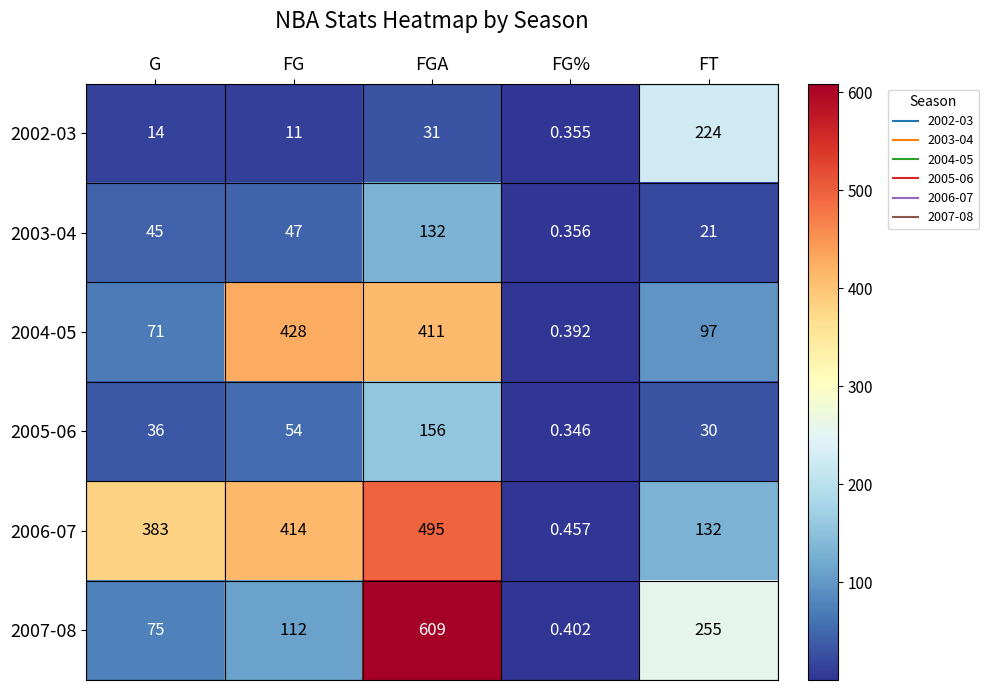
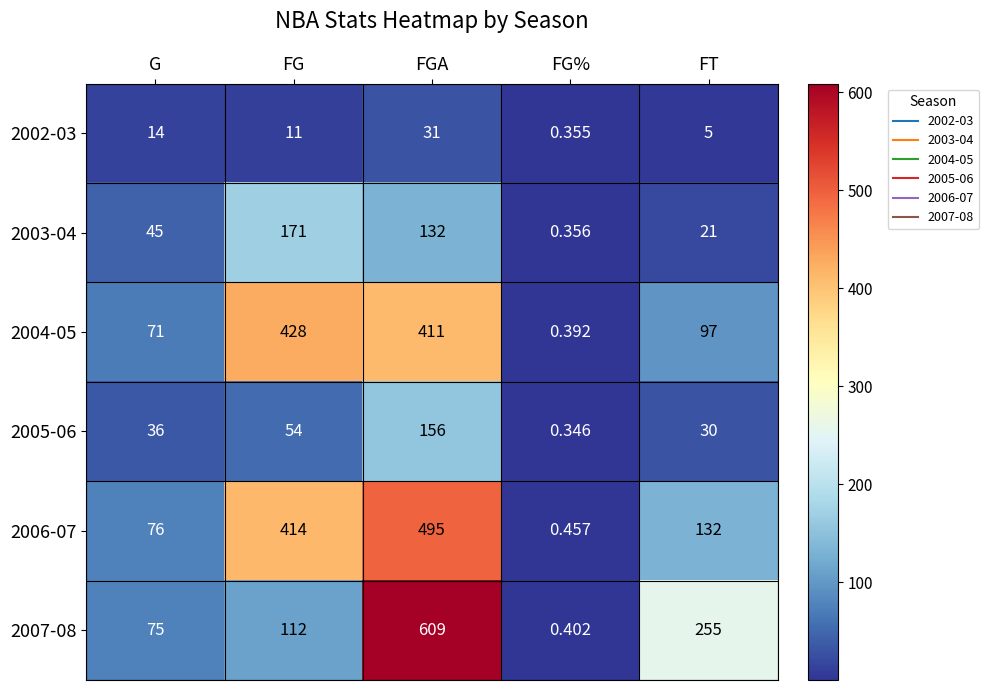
  {
    "2002-03": {
      "G": 14,
      "FG": 11,
      "FGA": 31,
      "FG%": 0.355,
-     "FT": 224
+     "FT": 5
    },
    "2003-04": {
      "G": 45,
-     "FG": 47,
+     "FG": 171,
      "FGA": 132,
      "FG%": 0.356,
      "FT": 21
    },
    "2004-05": {
      "G": 71,
      "FG": 428,
      "FGA": 411,
      "FG%": 0.392,
      "FT": 97
    },
    "2005-06": {
      "G": 36,
      "FG": 54,
      "FGA": 156,
      "FG%": 0.346,
      "FT": 30
    },
    "2006-07": {
-     "G": 383,
+     "G": 76,
      "FG": 414,
      "FGA": 495,
      "FG%": 0.457,
      "FT": 132
    },
    "2007-08": {
      "G": 75,
      "FG": 112,
      "FGA": 609,
      "FG%": 0.402,
      "FT": 255
    }
  }
